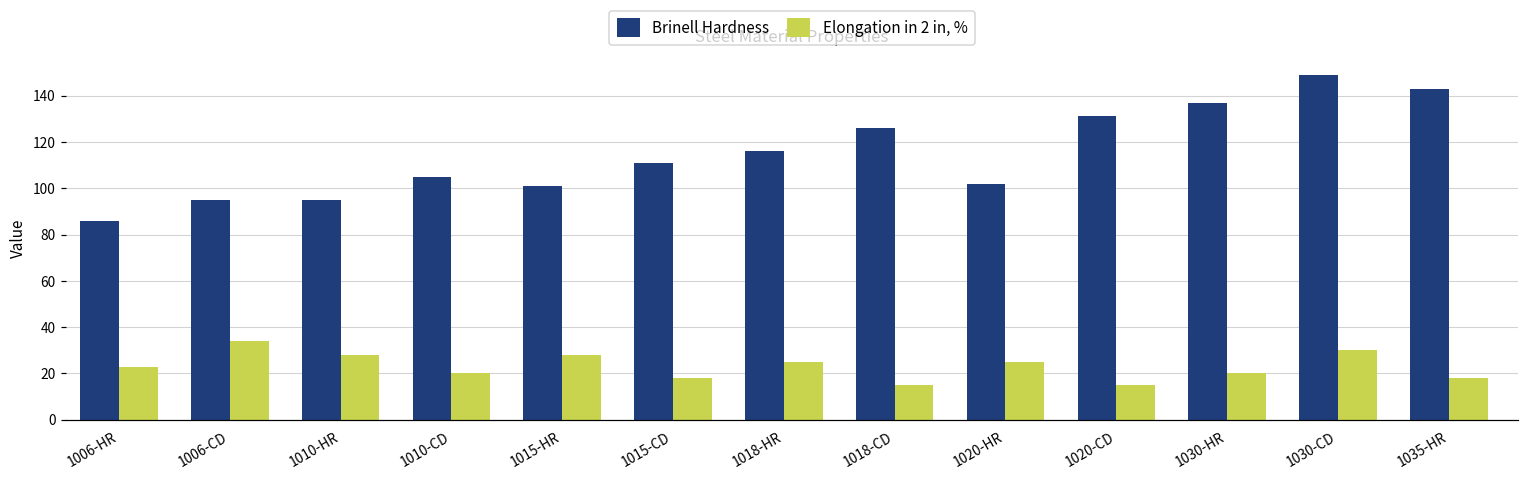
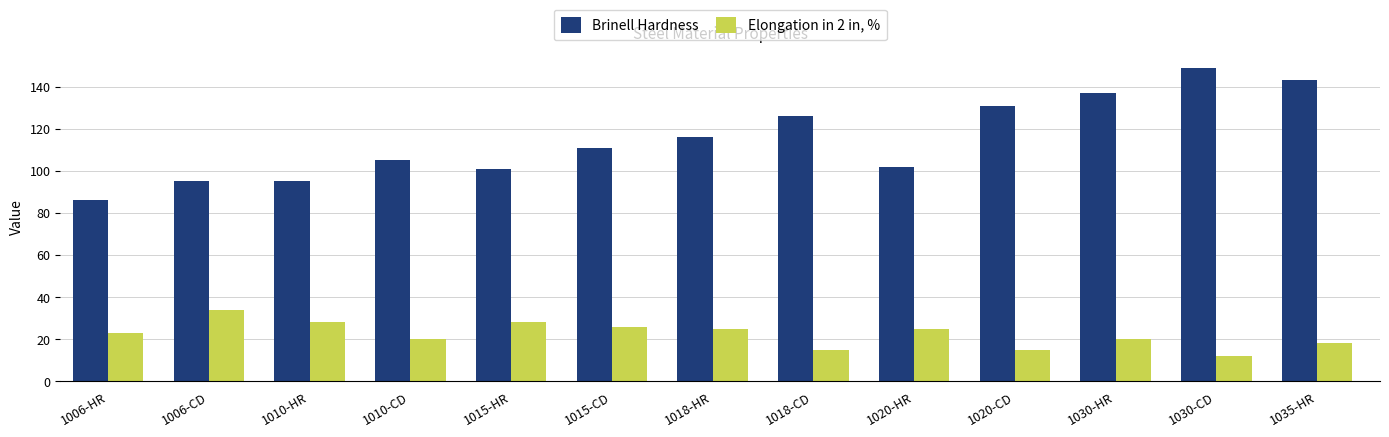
  {
    "Brinell Hardness": {
      "1006-HR": 86,
      "1006-CD": 95,
      "1010-HR": 95,
      "1010-CD": 105,
      "1015-HR": 101,
      "1015-CD": 111,
      "1018-HR": 116,
      "1018-CD": 126,
      "1020-HR": 102,
      "1020-CD": 131,
      "1030-HR": 137,
      "1030-CD": 149,
      "1035-HR": 143
    },
    "Elongation in 2 in, %": {
      "1006-HR": 23,
      "1006-CD": 34,
      "1010-HR": 28,
      "1010-CD": 20,
      "1015-HR": 28,
-     "1015-CD": 18,
+     "1015-CD": 26,
      "1018-HR": 25,
      "1018-CD": 15,
      "1020-HR": 25,
      "1020-CD": 15,
      "1030-HR": 20,
-     "1030-CD": 30,
+     "1030-CD": 12,
      "1035-HR": 18
    }
  }
